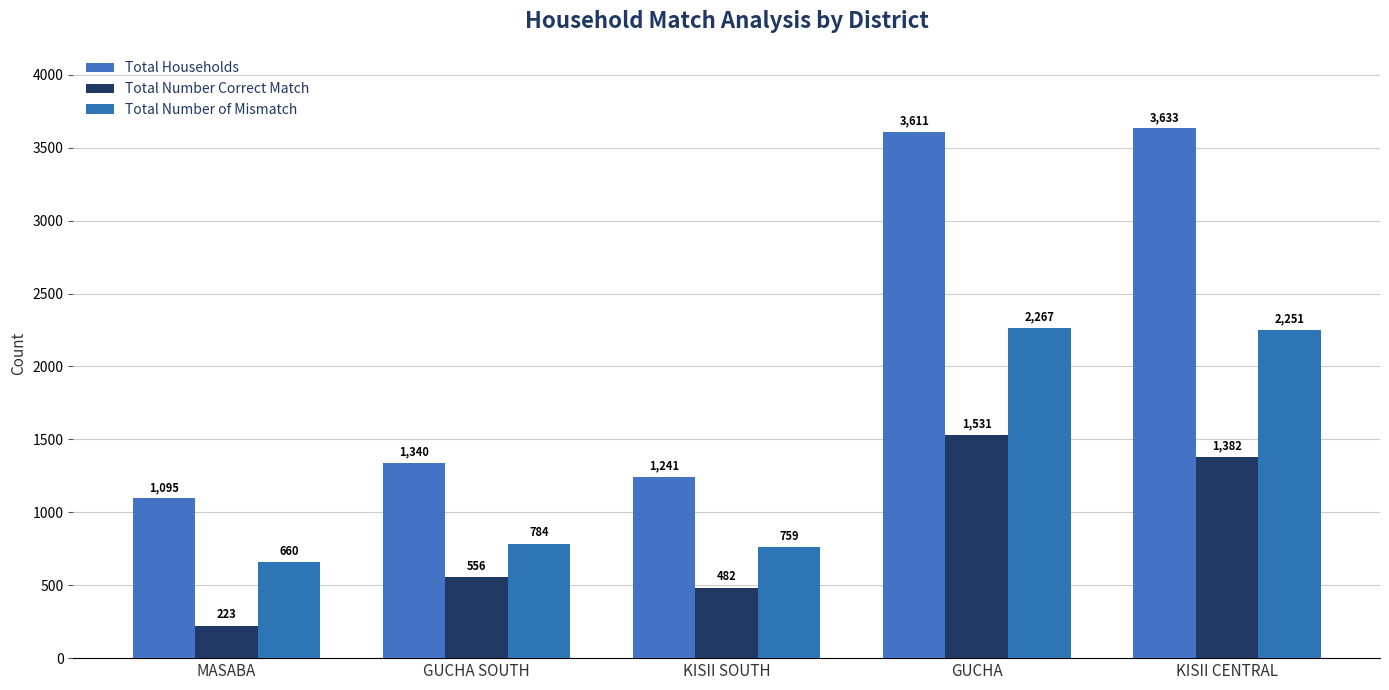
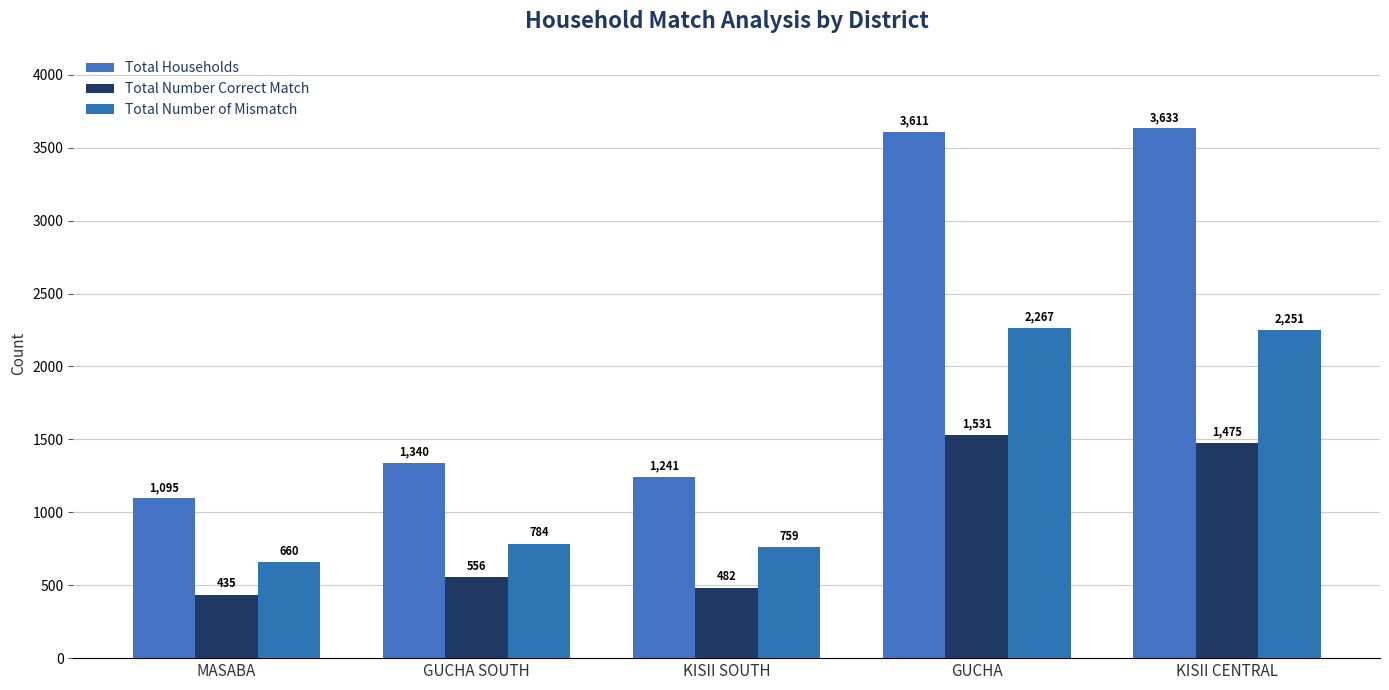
  {
    "Total Number Correct Match": {
-     "MASABA": "223",
+     "MASABA": "435",
      "GUCHA SOUTH": "556",
      "KISII SOUTH": "482",
      "GUCHA": "1,531",
-     "KISII CENTRAL": "1,382"
+     "KISII CENTRAL": "1,475"
    }
  }
